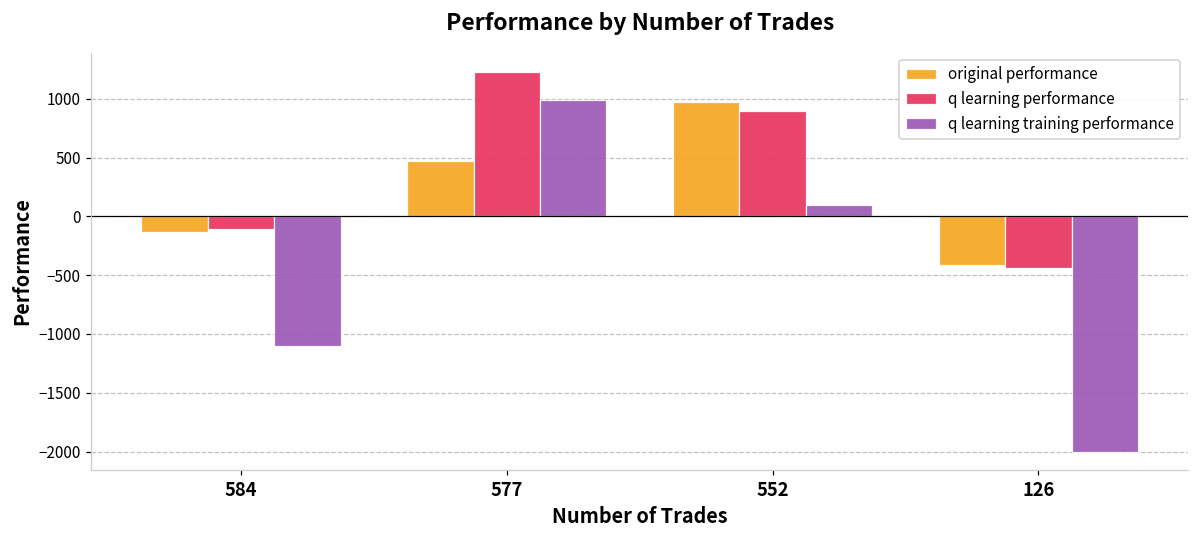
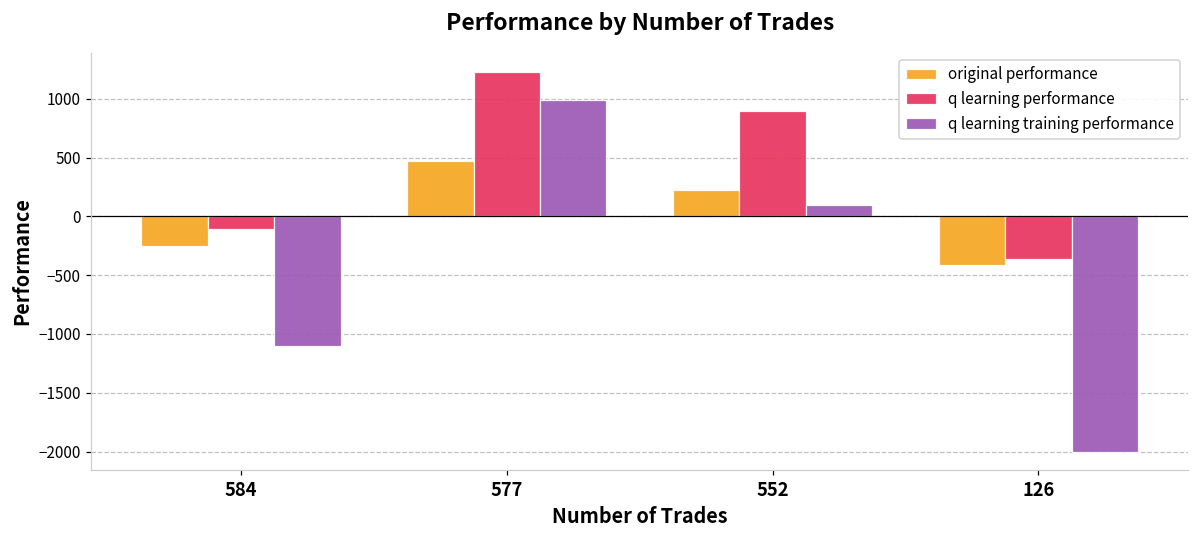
  {
    "original performance": {
-     "584": -130,
+     "584": -250,
      "577": 470,
-     "552": 980,
+     "552": 230,
      "126": -420
    },
    "q learning performance": {
      "584": -110,
      "577": 1230,
      "552": 900,
-     "126": -440
+     "126": -360
    },
    "q learning training performance": {
      "584": -1100,
      "577": 990,
      "552": 90,
      "126": -2000
    }
  }
